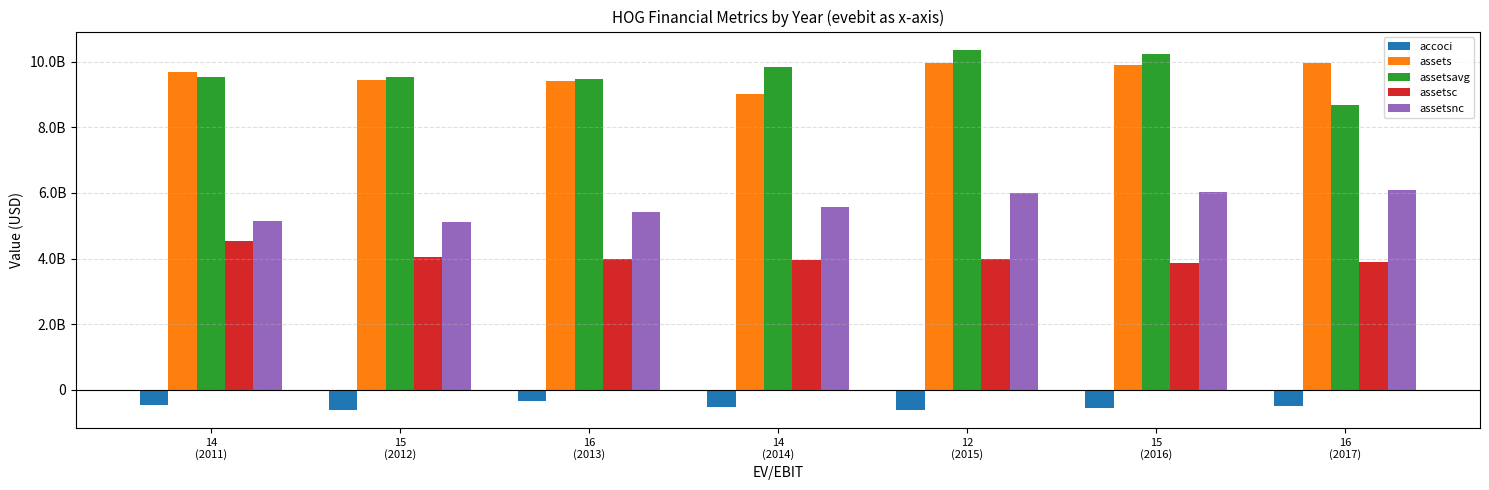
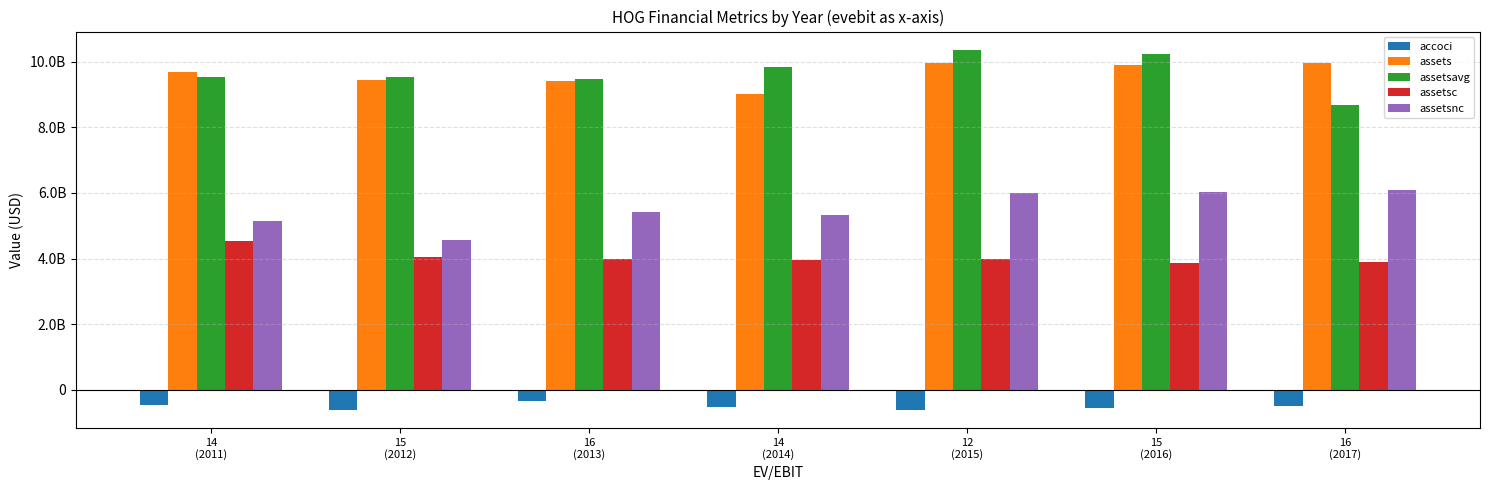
  {
    "accoci": {
      "14 (2011)": -500000000,
      "15 (2012)": -600000000,
      "16 (2013)": -300000000,
      "14 (2014)": -500000000,
      "12 (2015)": -600000000,
      "15 (2016)": -600000000,
      "16 (2017)": -500000000
    },
    "assets": {
      "14 (2011)": 9700000000,
      "15 (2012)": 9400000000,
      "16 (2013)": 9400000000,
      "14 (2014)": 9000000000,
      "12 (2015)": 10000000000,
      "15 (2016)": 9900000000,
      "16 (2017)": 10000000000
    },
    "assetsavg": {
      "14 (2011)": 9500000000,
      "15 (2012)": 9500000000,
      "16 (2013)": 9500000000,
      "14 (2014)": 9800000000,
      "12 (2015)": 10400000000,
      "15 (2016)": 10200000000,
      "16 (2017)": 8700000000
    },
    "assetsc": {
      "14 (2011)": 4500000000,
      "15 (2012)": 4100000000,
      "16 (2013)": 4000000000,
      "14 (2014)": 3900000000,
      "12 (2015)": 4000000000,
      "15 (2016)": 3900000000,
      "16 (2017)": 3900000000
    },
    "assetsnc": {
      "14 (2011)": 5100000000,
-     "15 (2012)": 5100000000,
+     "15 (2012)": 4600000000,
      "16 (2013)": 5400000000,
-     "14 (2014)": 5600000000,
+     "14 (2014)": 5300000000,
      "12 (2015)": 6000000000,
      "15 (2016)": 6000000000,
      "16 (2017)": 6100000000
    }
  }
